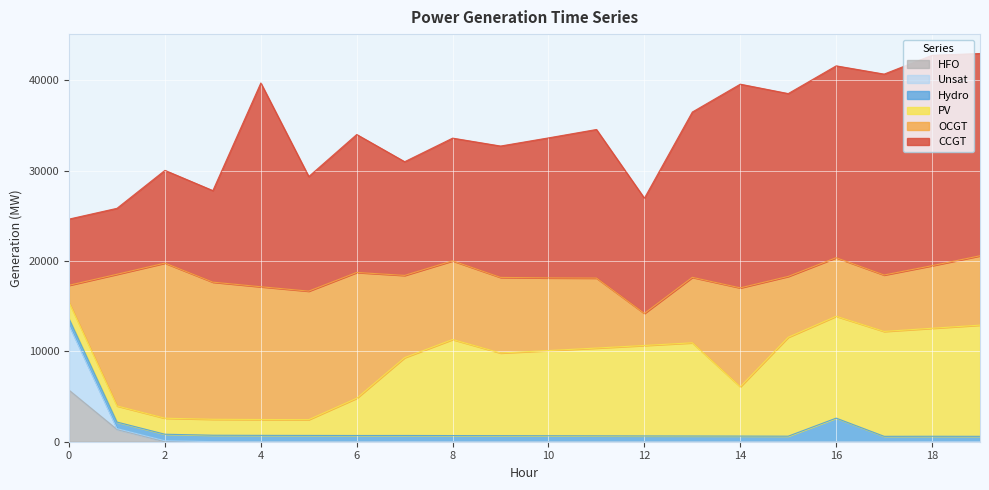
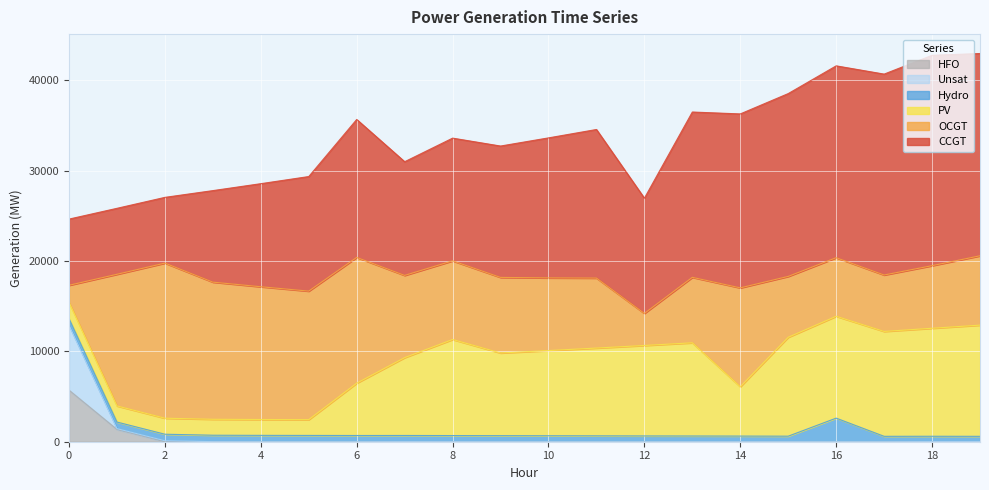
  {
    "HFO": {
      "0": 6000
    },
    "Unsat": {
      "0": 7000
    },
    "Hydro": {
      "0": 1000,
      "2": 1000,
      "4": 1000,
      "6": 1000,
      "8": 1000,
      "10": 1000,
      "12": 1000,
      "14": 1000,
      "16": 3000,
      "18": 1000
    },
    "PV": {
      "0": 2000,
      "2": 2000,
      "4": 2000,
-     "6": 4000,
+     "6": 6000,
      "8": 11000,
      "10": 9000,
      "12": 10000,
      "14": 5000,
      "16": 11000,
      "18": 12000
    },
    "OCGT": {
      "0": 2000,
      "2": 17000,
      "4": 15000,
      "6": 14000,
      "8": 9000,
      "10": 8000,
      "12": 4000,
      "14": 11000,
      "16": 6000,
      "18": 7000
    },
    "CCGT": {
      "0": 7000,
-     "2": 10000,
-     "4": 23000,
+     "2": 7000,
+     "4": 11000,
      "6": 15000,
      "8": 14000,
      "10": 15000,
      "12": 13000,
-     "14": 23000,
+     "14": 19000,
      "16": 21000
    }
  }
